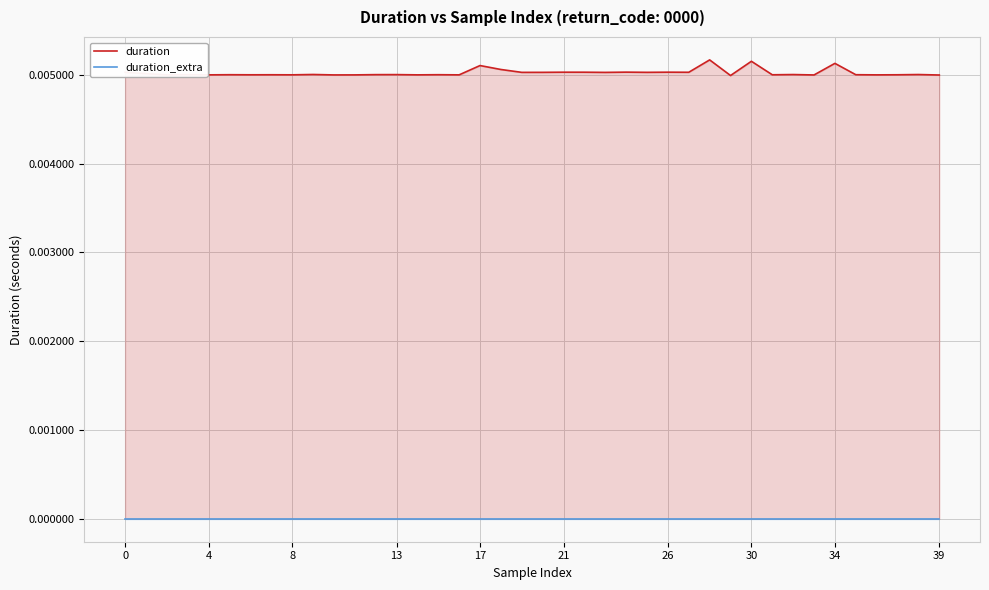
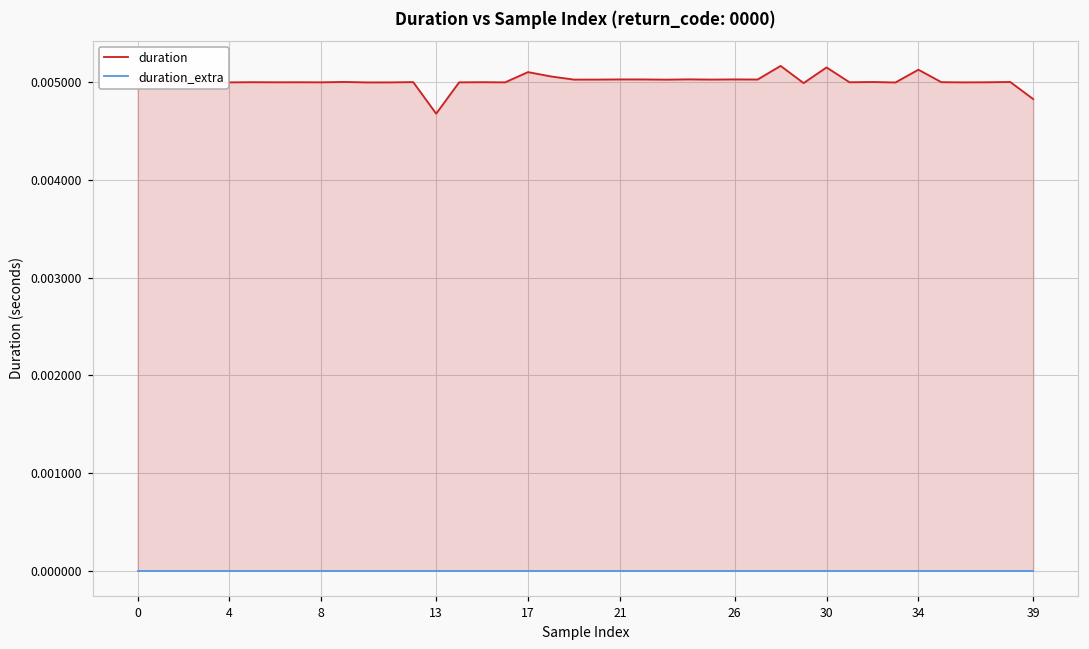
  {
    "duration": {
      "4": 0.0050,
      "8": 0.0050,
-     "13": 0.0050,
+     "13": 0.0047,
      "17": 0.0051,
      "21": 0.0050,
      "26": 0.0050,
      "30": 0.0052,
      "34": 0.0051,
-     "39": 0.0050
+     "39": 0.0048
    },
    "duration_extra": {
      "0": 0.0000,
      "4": 0.0000,
      "8": 0.0000,
      "13": 0.0000,
      "17": 0.0000,
      "21": 0.0000,
      "26": 0.0000,
      "30": 0.0000,
      "34": 0.0000,
      "39": 0.0000
    }
  }
